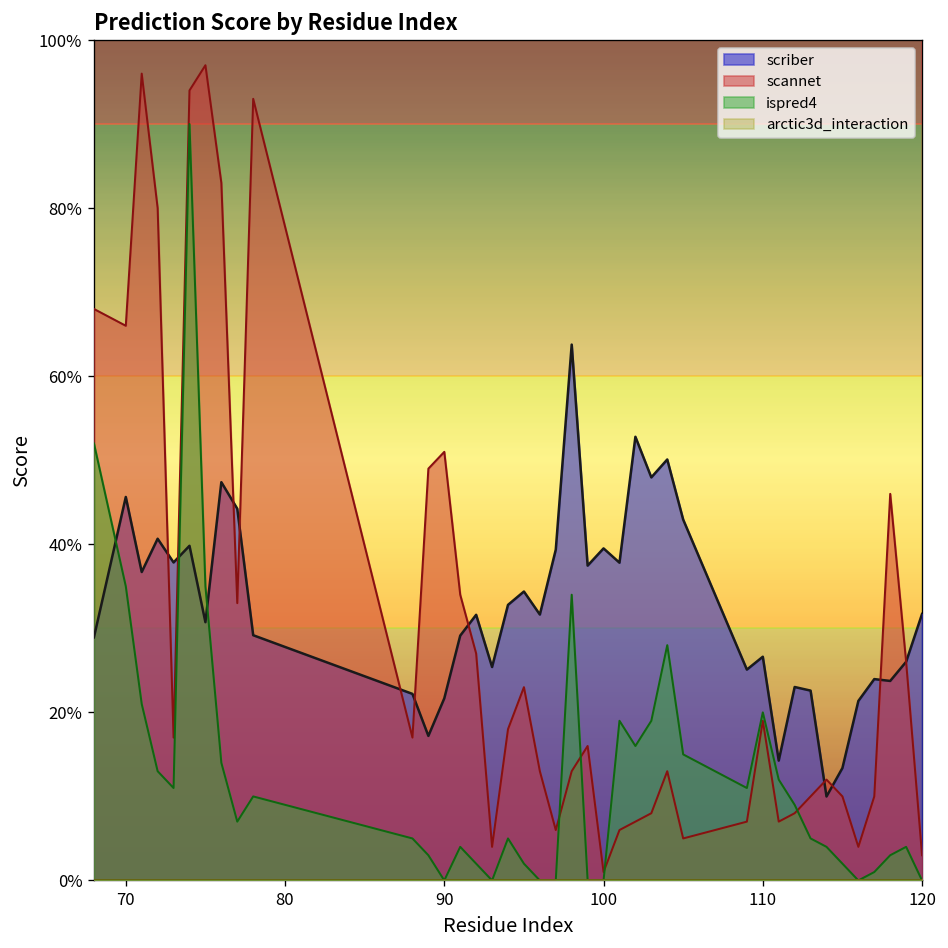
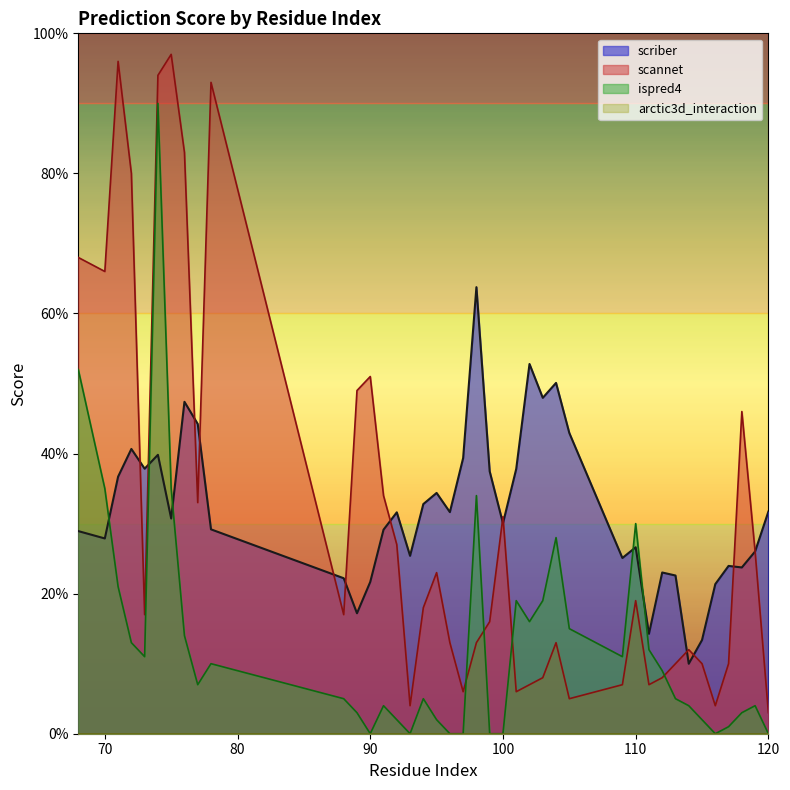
  {
    "scriber": {
-     "70": "46%",
+     "70": "28%",
      "90": "22%",
-     "100": "40%",
+     "100": "30%",
      "110": "27%",
      "120": "32%"
    },
    "scannet": {
      "70": "66%",
      "90": "51%",
-     "100": "1%",
+     "100": "31%",
      "110": "19%",
      "120": "3%"
    },
    "ispred4": {
      "70": "35%",
-     "110": "20%"
+     "110": "30%"
    },
    "arctic3d_interaction": {
      "70": "0%",
      "110": "0%"
    }
  }
